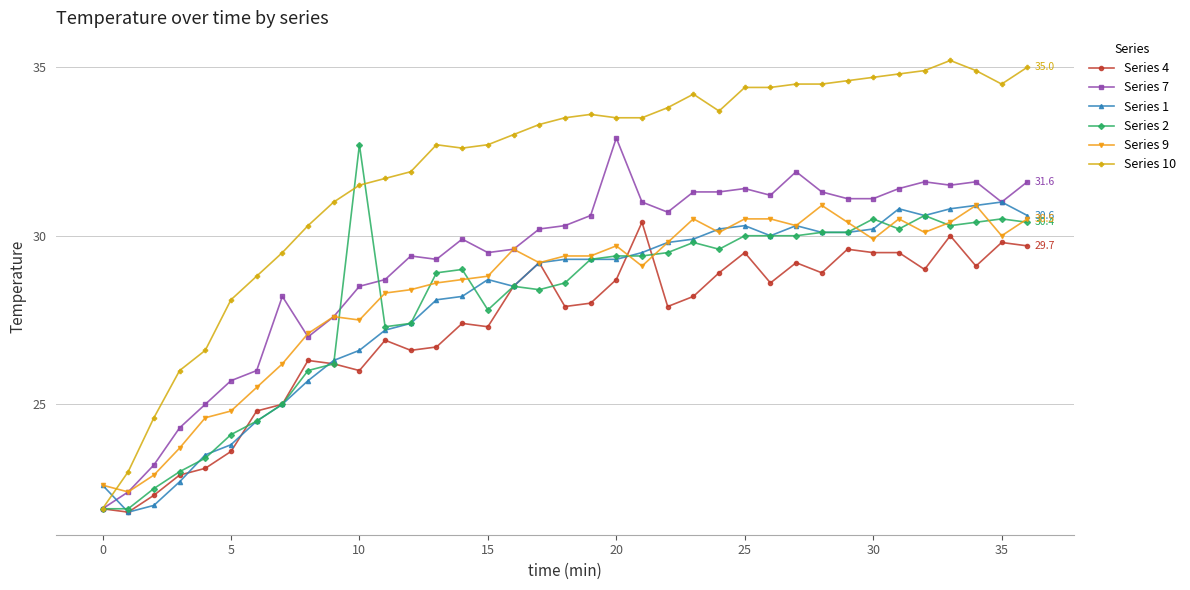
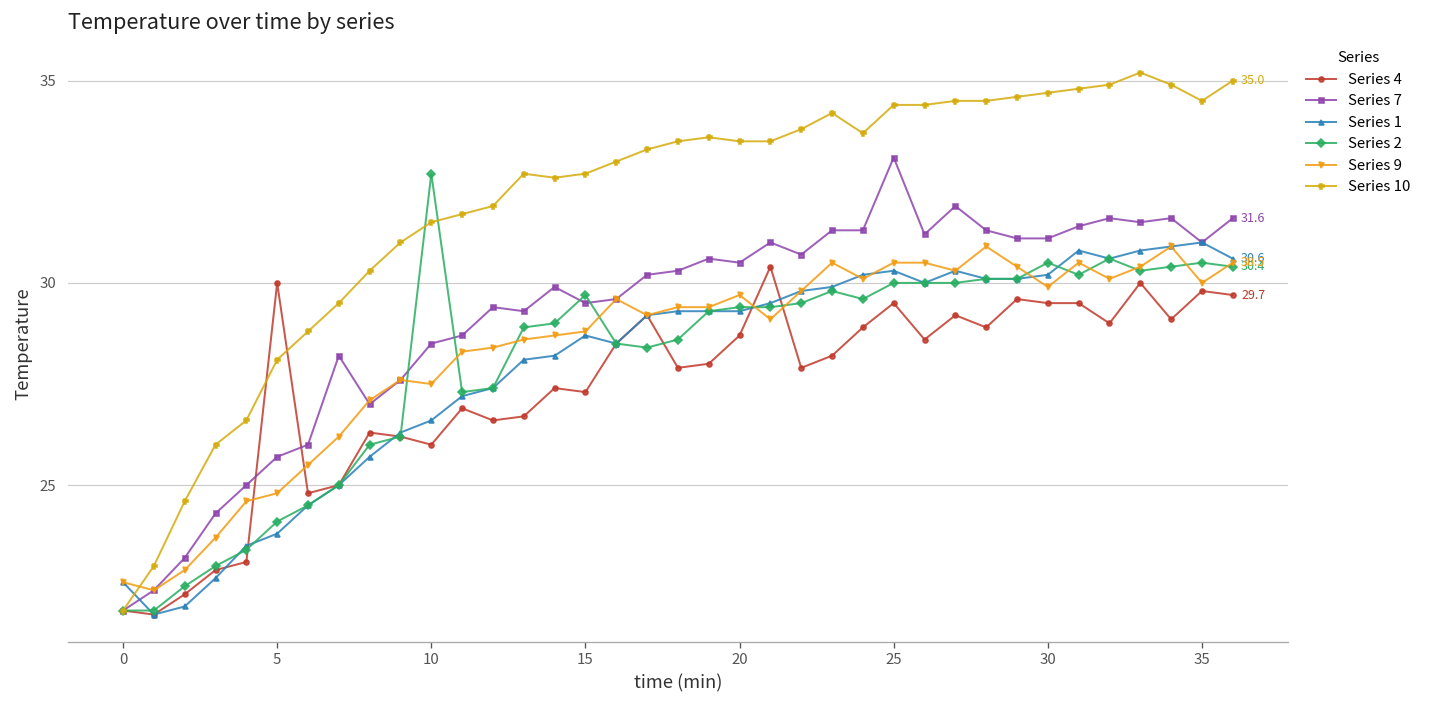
  {
    "Series 4": {
-     "5": 23.6,
+     "5": 30.0,
      "10": 26.0,
      "15": 27.3,
      "20": 28.7,
      "25": 29.5,
      "30": 29.5,
      "35": 29.8
    },
    "Series 7": {
      "5": 25.7,
      "10": 28.5,
      "15": 29.5,
-     "20": 32.9,
-     "25": 31.4,
+     "20": 30.5,
+     "25": 33.1,
      "30": 31.1
    },
    "Series 1": {
      "5": 23.8,
      "10": 26.6,
      "15": 28.7,
      "20": 29.3,
      "25": 30.3,
      "30": 30.2
    },
    "Series 2": {
      "5": 24.1,
      "10": 32.7,
-     "15": 27.8,
+     "15": 29.7,
      "20": 29.4,
      "25": 30.0,
      "30": 30.5,
      "35": 30.5
    }
  }
